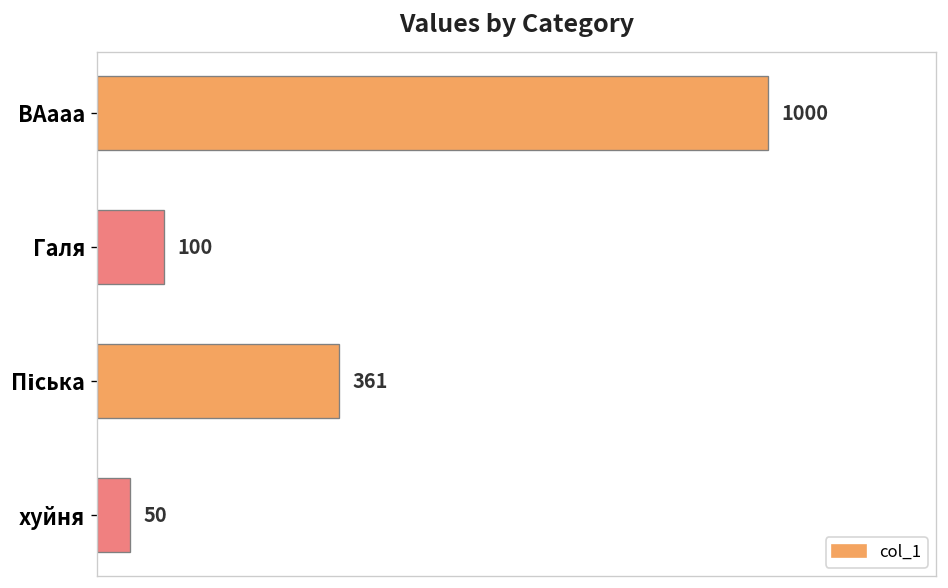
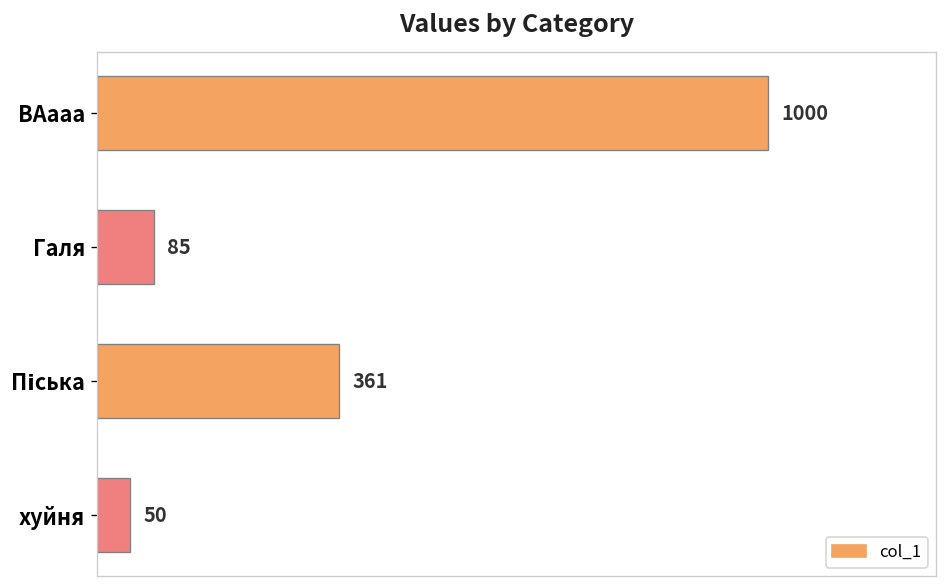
  {
    "ВАааа": 1000,
-   "Галя": 100,
+   "Галя": 85,
    "Піська": 361,
    "хуйня": 50
  }
